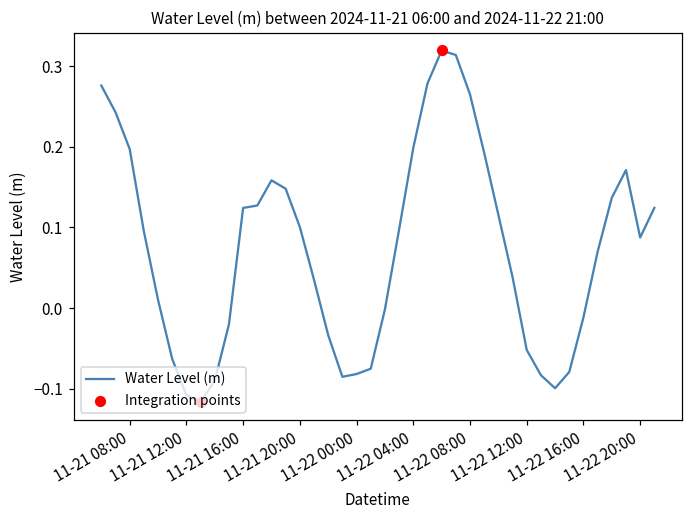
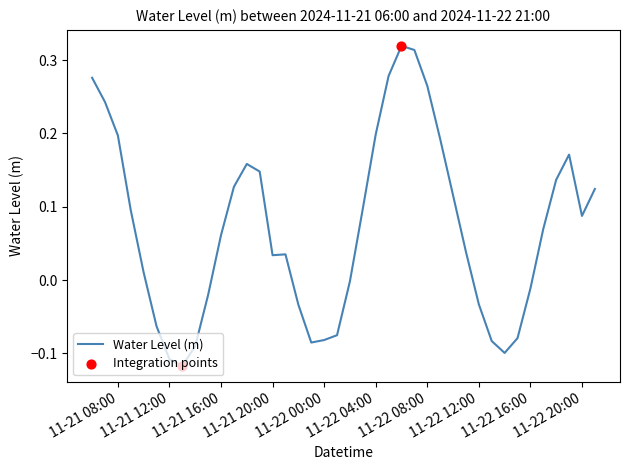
  {
    "Water Level (m)": {
      "11-21 08:00": 0.20,
-     "11-21 16:00": 0.12,
-     "11-21 20:00": 0.10,
+     "11-21 16:00": 0.06,
+     "11-21 20:00": 0.03,
      "11-22 00:00": -0.08,
      "11-22 04:00": 0.20,
      "11-22 08:00": 0.26,
-     "11-22 12:00": -0.05,
+     "11-22 12:00": -0.03,
      "11-22 16:00": -0.01,
      "11-22 20:00": 0.09
    }
  }
